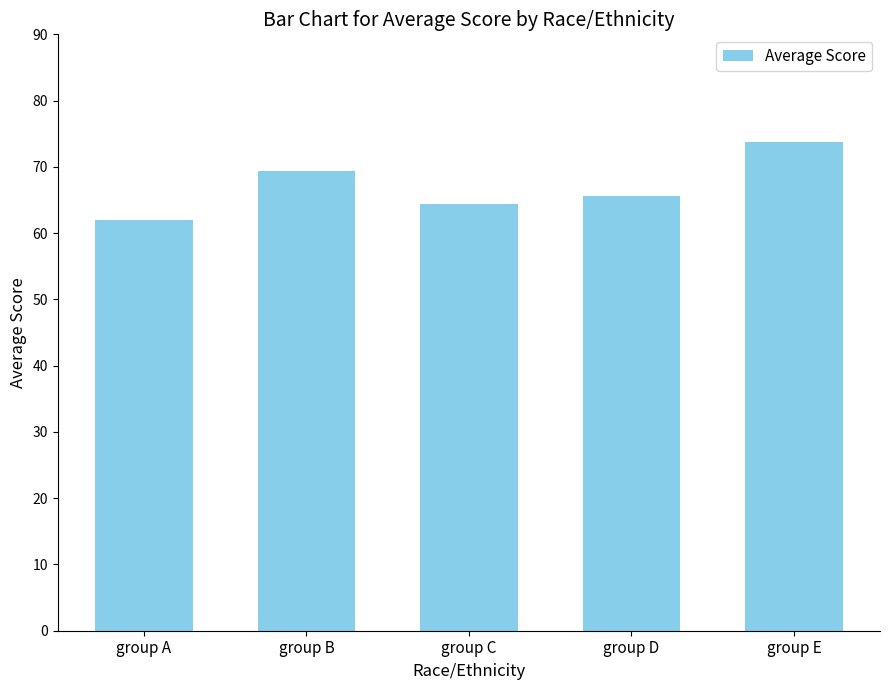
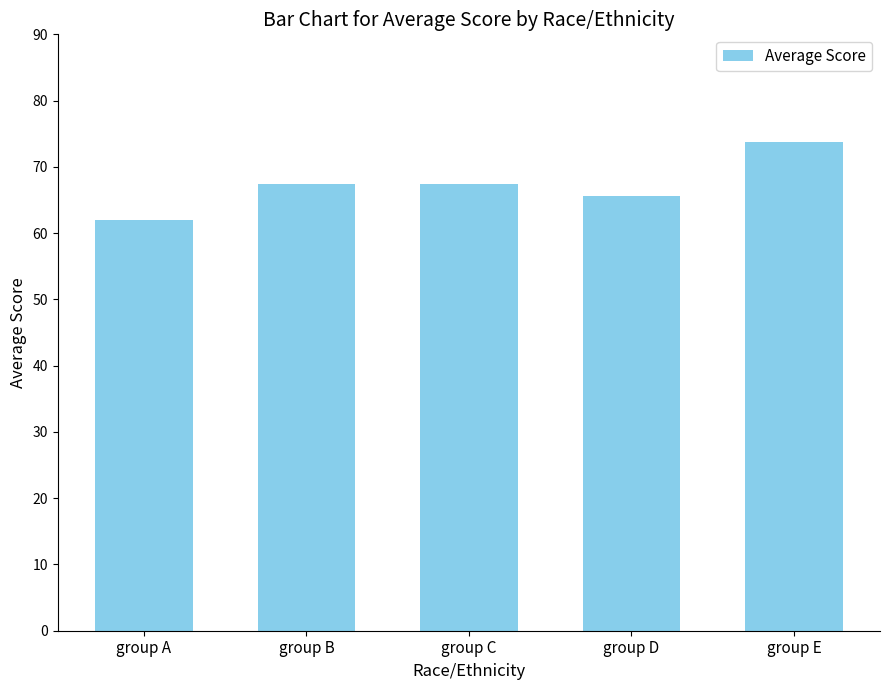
  {
    "group A": 62,
-   "group B": 69,
-   "group C": 64,
+   "group B": 67,
+   "group C": 67,
    "group D": 66,
    "group E": 74
  }
